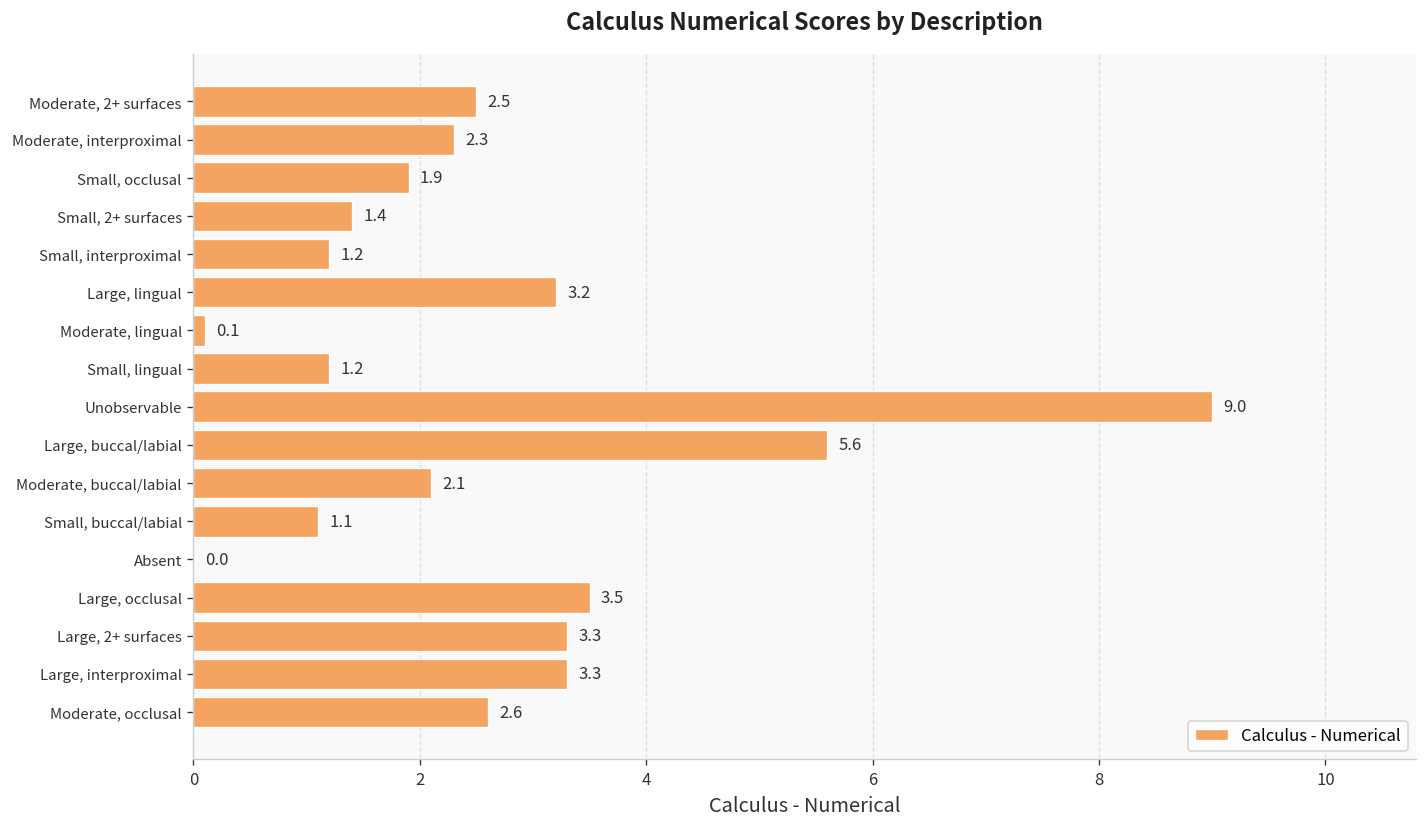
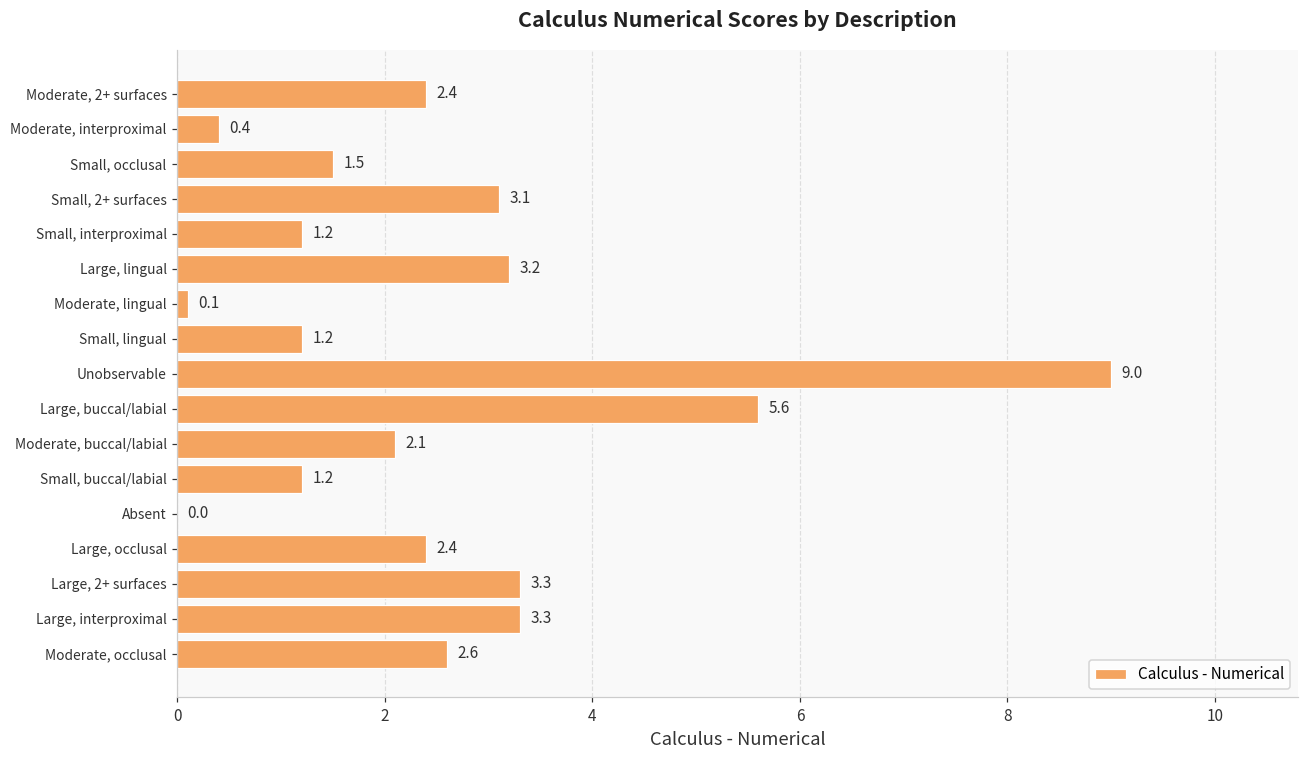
  {
-   "Moderate, 2+ surfaces": 2.5,
-   "Moderate, interproximal": 2.3,
-   "Small, occlusal": 1.9,
-   "Small, 2+ surfaces": 1.4,
+   "Moderate, 2+ surfaces": 2.4,
+   "Moderate, interproximal": 0.4,
+   "Small, occlusal": 1.5,
+   "Small, 2+ surfaces": 3.1,
    "Small, interproximal": 1.2,
    "Large, lingual": 3.2,
    "Moderate, lingual": 0.1,
    "Small, lingual": 1.2,
    "Unobservable": 9.0,
    "Large, buccal/labial": 5.6,
    "Moderate, buccal/labial": 2.1,
-   "Small, buccal/labial": 1.1,
+   "Small, buccal/labial": 1.2,
    "Absent": 0.0,
-   "Large, occlusal": 3.5,
+   "Large, occlusal": 2.4,
    "Large, 2+ surfaces": 3.3,
    "Large, interproximal": 3.3,
    "Moderate, occlusal": 2.6
  }
